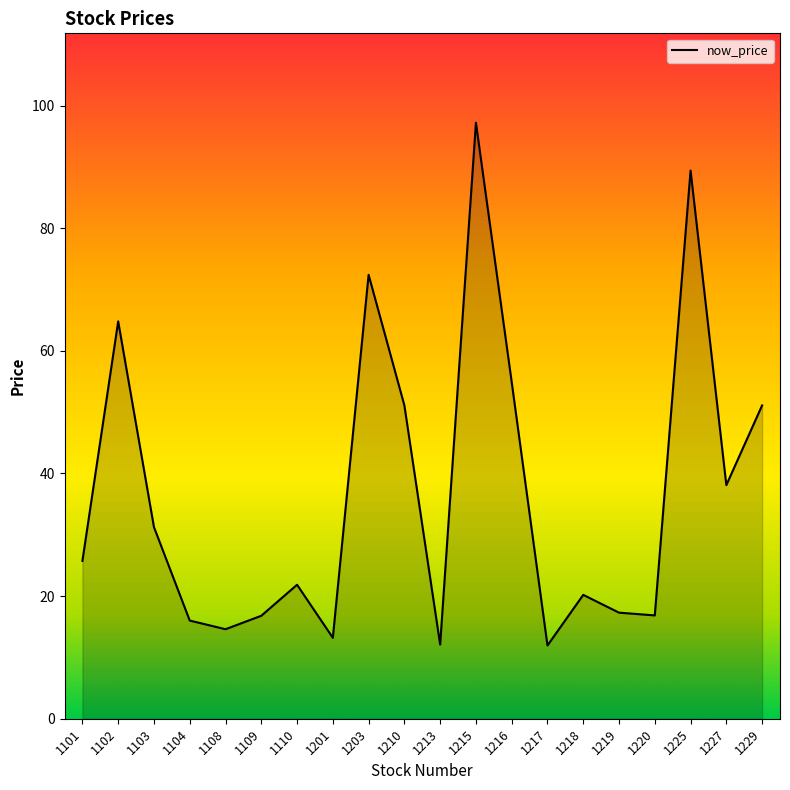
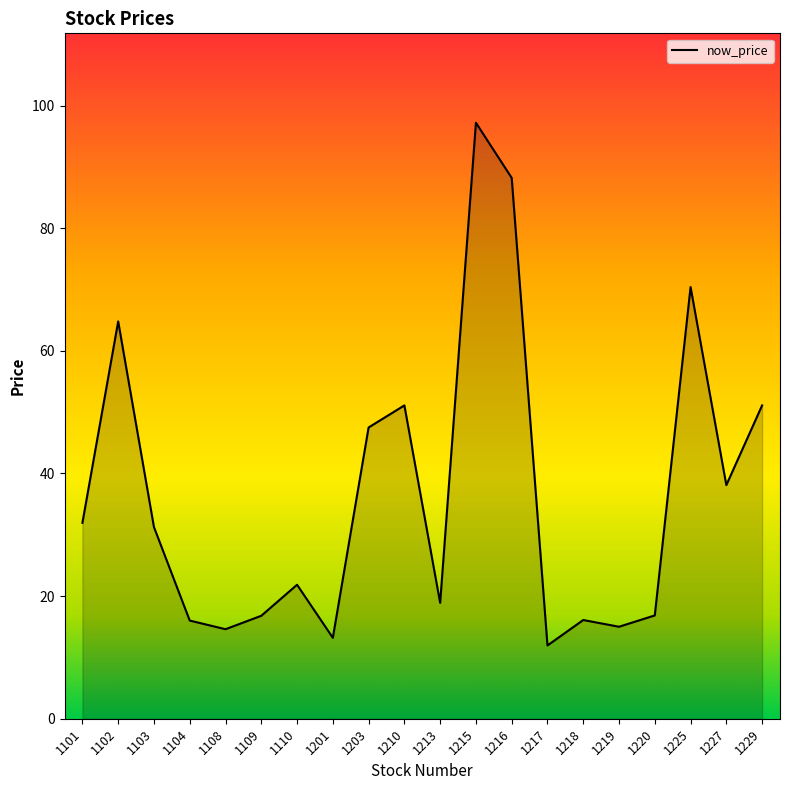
  {
-   "1101": 26,
+   "1101": 32,
    "1102": 65,
    "1103": 31,
    "1104": 16,
    "1108": 15,
    "1109": 17,
    "1110": 22,
    "1201": 13,
-   "1203": 72,
+   "1203": 48,
    "1210": 51,
-   "1213": 12,
+   "1213": 19,
    "1215": 97,
-   "1216": 55,
+   "1216": 88,
    "1217": 12,
-   "1218": 20,
-   "1219": 17,
+   "1218": 16,
+   "1219": 15,
    "1220": 17,
-   "1225": 89,
+   "1225": 70,
    "1227": 38,
    "1229": 51
  }
